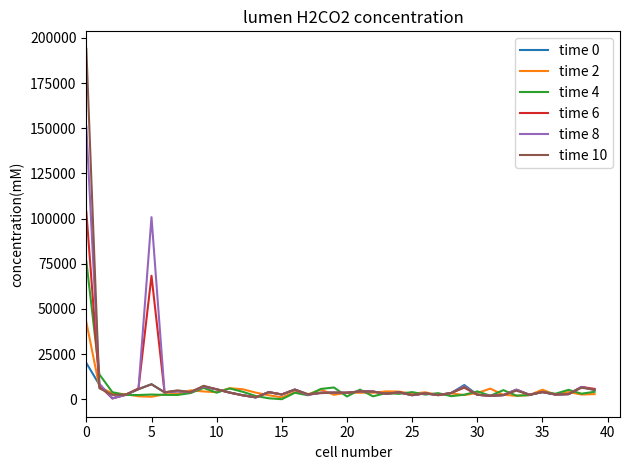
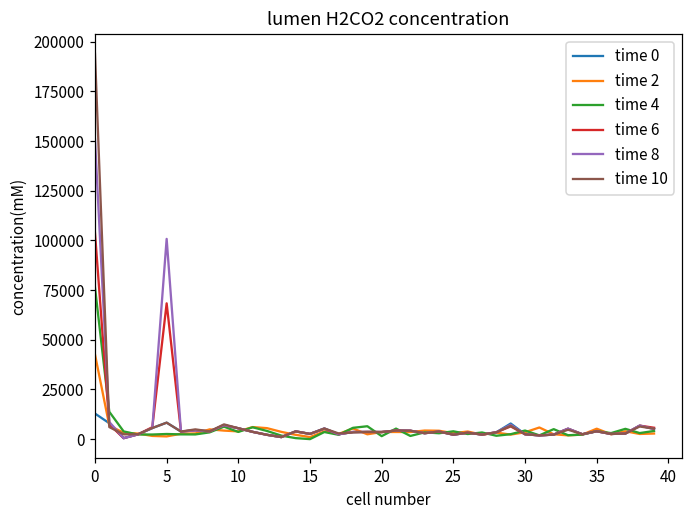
  {
    "time 0": {
-     "0": 20000
+     "0": 13000
    },
    "time 2": {
      "0": 43000
    },
    "time 4": {
      "0": 76000,
      "20": 2000
    },
    "time 6": {
      "0": 104000,
      "5": 68000
    },
    "time 8": {
      "0": 151000,
      "5": 101000
    },
    "time 10": {
      "0": 194000
    }
  }
